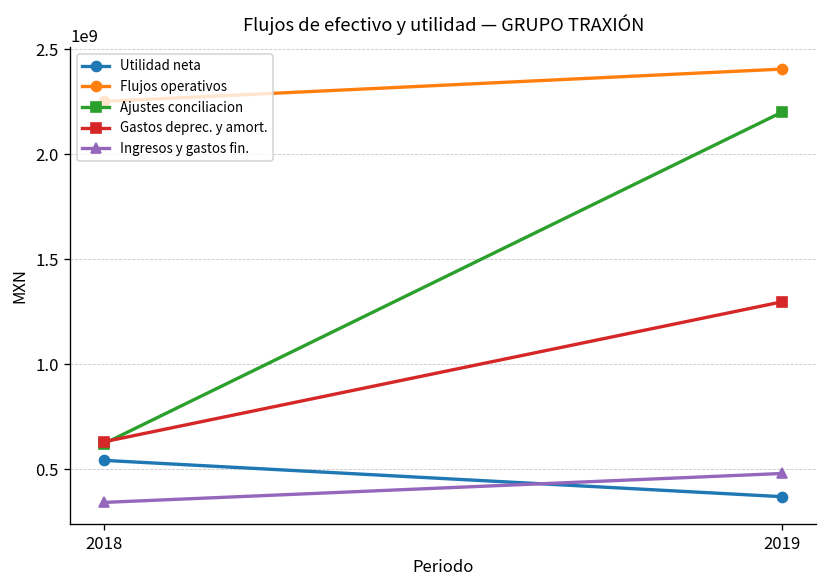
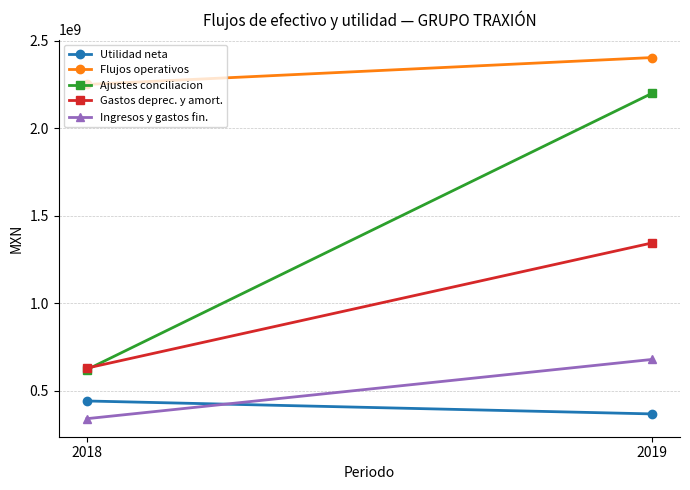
  {
    "Utilidad neta": {
-     "2018": 540000000,
+     "2018": 440000000,
      "2019": 370000000
    },
    "Flujos operativos": {
      "2019": 2400000000
    },
    "Ajustes conciliacion": {
      "2019": 2200000000
    },
    "Gastos deprec. y amort.": {
-     "2019": 1300000000
+     "2019": 1350000000
    },
    "Ingresos y gastos fin.": {
      "2018": 340000000,
-     "2019": 480000000
+     "2019": 680000000
    }
  }
